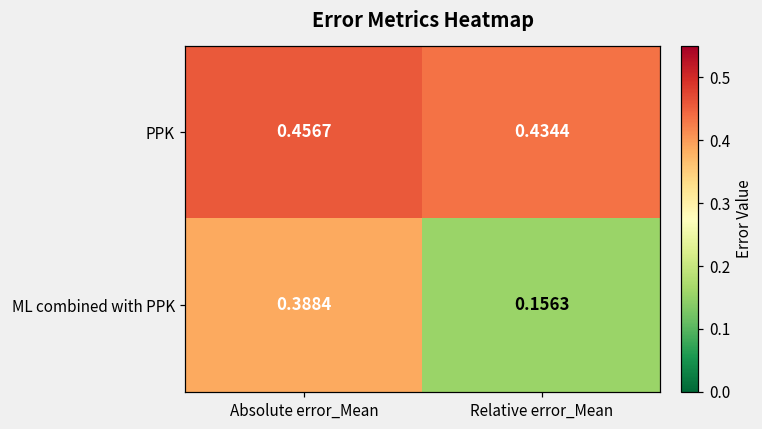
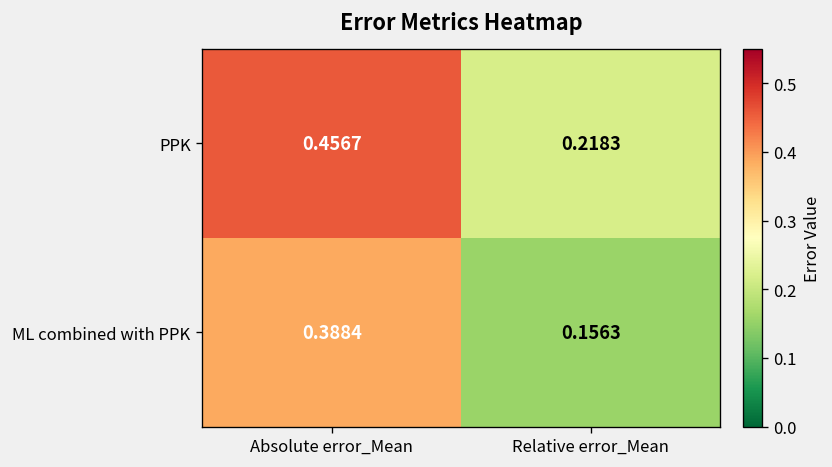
  {
    "PPK": {
      "Absolute error_Mean": 0.4567,
-     "Relative error_Mean": 0.4344
+     "Relative error_Mean": 0.2183
    },
    "ML combined with PPK": {
      "Absolute error_Mean": 0.3884,
      "Relative error_Mean": 0.1563
    }
  }
